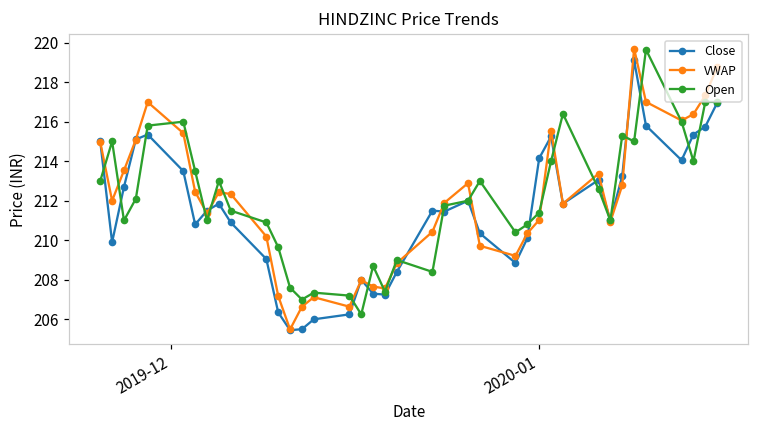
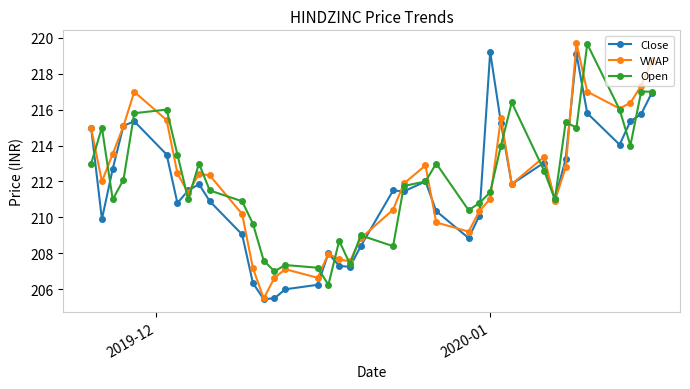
  {
    "Close": {
-     "2020-01": 214.2
+     "2020-01": 219.2
    },
    "VWAP": {
      "2020-01": 211.0
    },
    "Open": {
      "2020-01": 211.4
    }
  }
